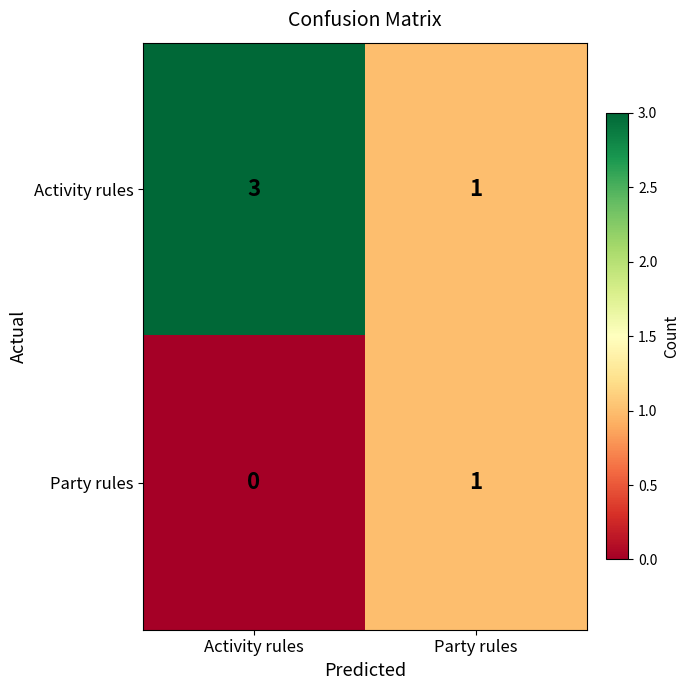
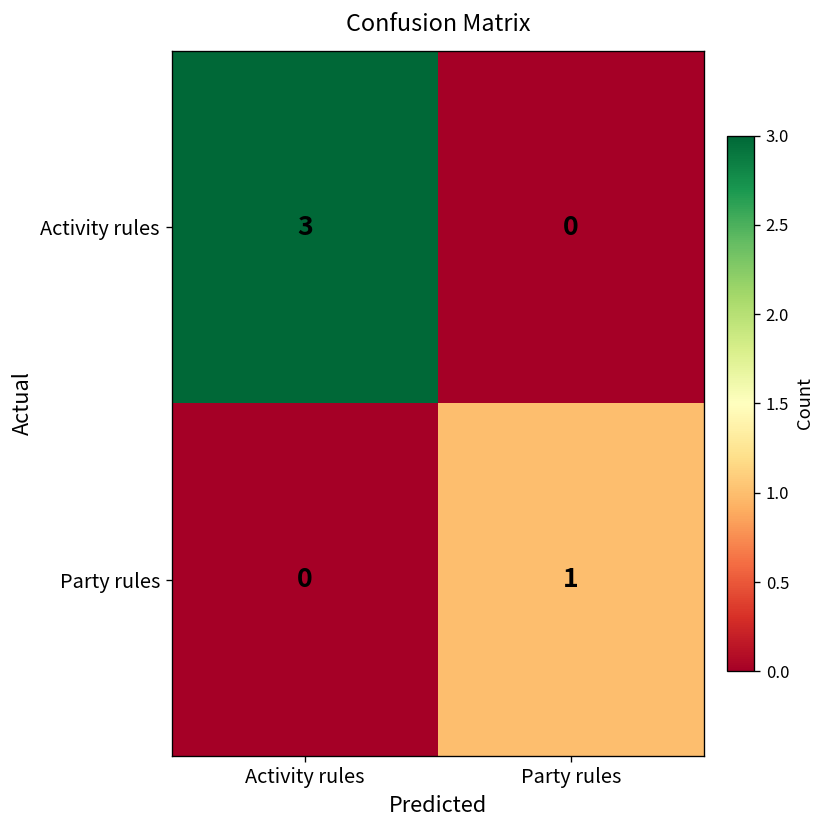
  {
    "Activity rules": {
      "Activity rules": 3,
-     "Party rules": 1
+     "Party rules": 0
    },
    "Party rules": {
      "Activity rules": 0,
      "Party rules": 1
    }
  }
